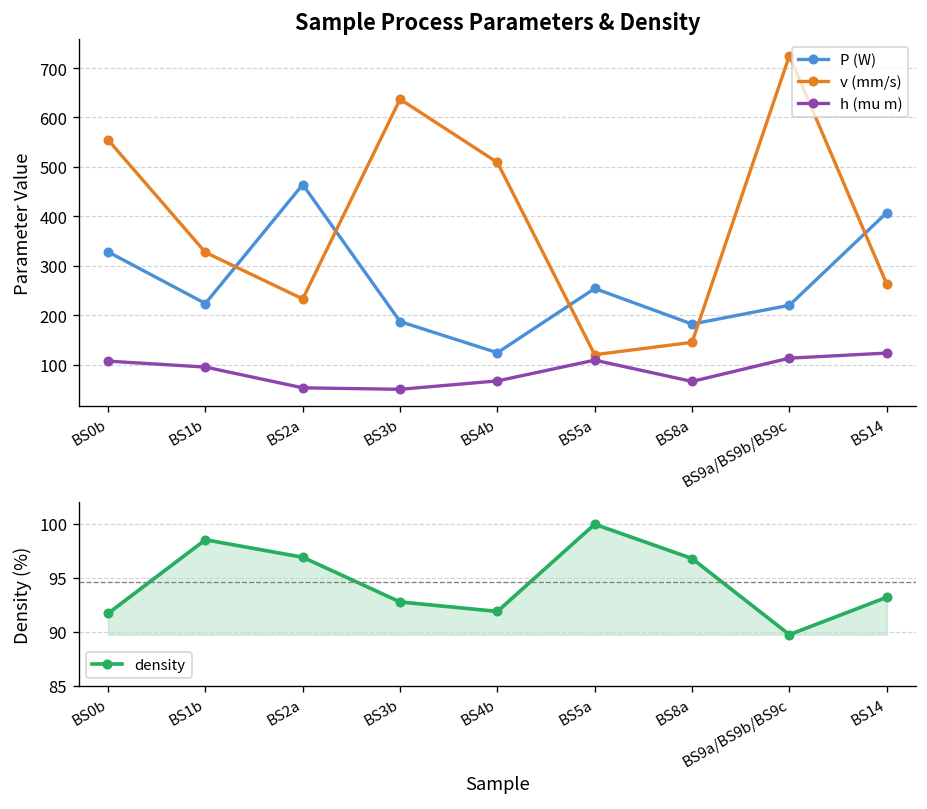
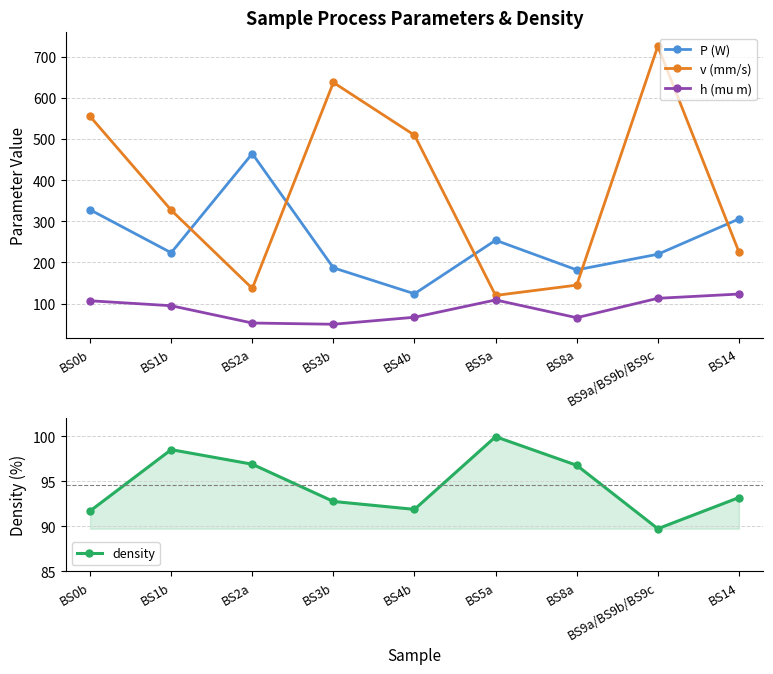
  {
    "Sample Process Parameters & Density": {
      "P (W)": {
        "BS0b": 330,
        "BS1b": 220,
        "BS2a": 460,
        "BS3b": 190,
        "BS4b": 120,
        "BS5a": 250,
        "BS8a": 180,
        "BS9a/BS9b/BS9c": 220,
-       "BS14": 410
+       "BS14": 310
      },
      "v (mm/s)": {
        "BS0b": 550,
        "BS1b": 330,
-       "BS2a": 230,
+       "BS2a": 140,
        "BS3b": 640,
        "BS4b": 510,
        "BS5a": 120,
        "BS8a": 150,
        "BS9a/BS9b/BS9c": 730,
-       "BS14": 260
+       "BS14": 230
      },
      "h (mu m)": {
        "BS0b": 110,
        "BS1b": 100,
        "BS2a": 50,
        "BS3b": 50,
        "BS4b": 70,
        "BS5a": 110,
        "BS8a": 70,
        "BS9a/BS9b/BS9c": 110,
        "BS14": 120
      }
    }
  }
